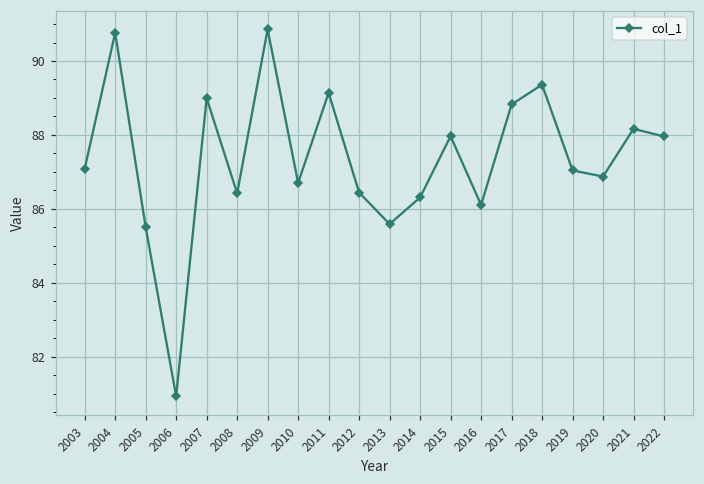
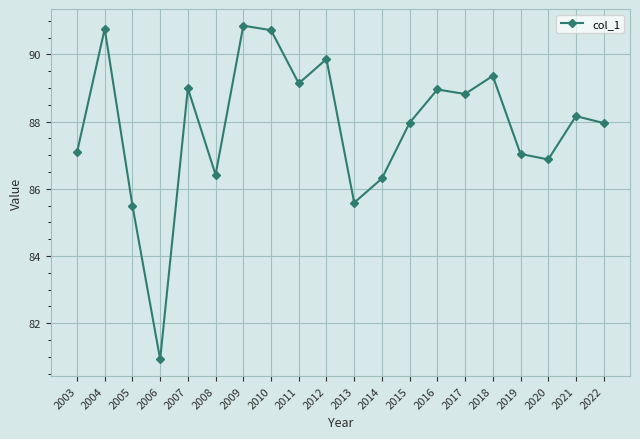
  {
    "2003": 87.1,
    "2004": 90.8,
    "2005": 85.5,
    "2006": 80.9,
    "2007": 89.0,
    "2008": 86.4,
    "2009": 90.9,
-   "2010": 86.7,
+   "2010": 90.7,
    "2011": 89.1,
-   "2012": 86.4,
+   "2012": 89.9,
    "2013": 85.6,
    "2014": 86.3,
    "2015": 88.0,
-   "2016": 86.1,
+   "2016": 89.0,
    "2017": 88.8,
    "2018": 89.4,
    "2019": 87.0,
    "2020": 86.9,
    "2021": 88.2,
    "2022": 88.0
  }
